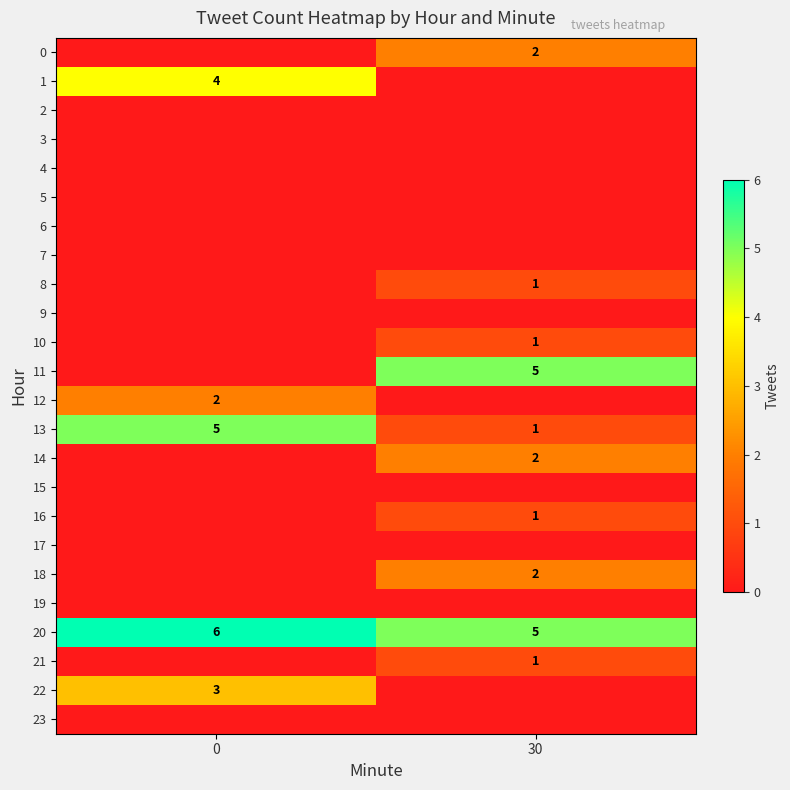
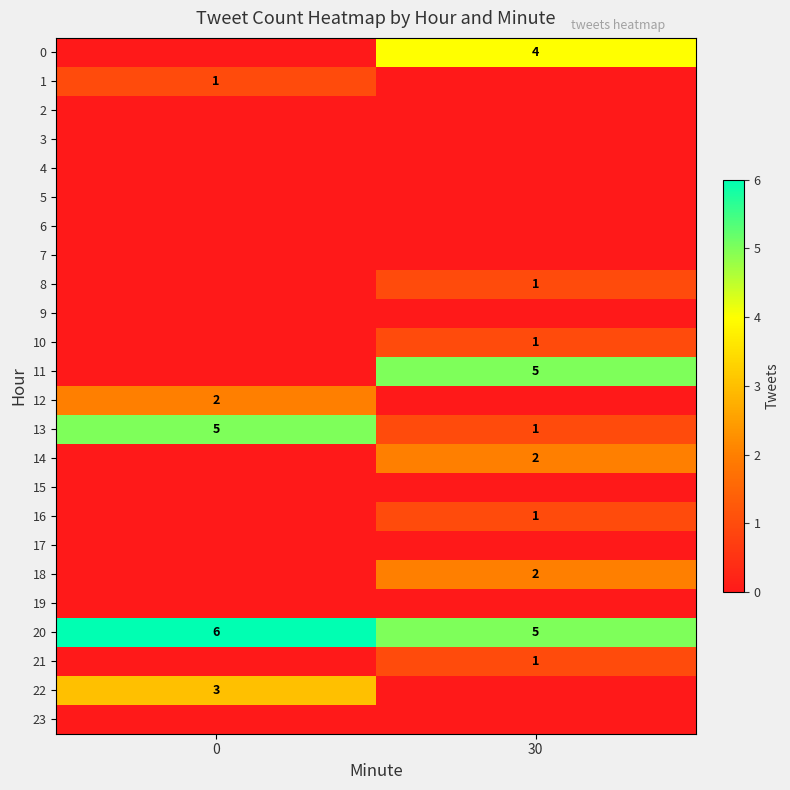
  {
    "0": {
-     "30": 2
+     "30": 4
    },
    "1": {
-     "0": 4
+     "0": 1
    },
    "8": {
      "30": 1
    },
    "10": {
      "30": 1
    },
    "11": {
      "30": 5
    },
    "12": {
      "0": 2
    },
    "13": {
      "0": 5,
      "30": 1
    },
    "14": {
      "30": 2
    },
    "16": {
      "30": 1
    },
    "18": {
      "30": 2
    },
    "20": {
      "0": 6,
      "30": 5
    },
    "21": {
      "30": 1
    },
    "22": {
      "0": 3
    }
  }
